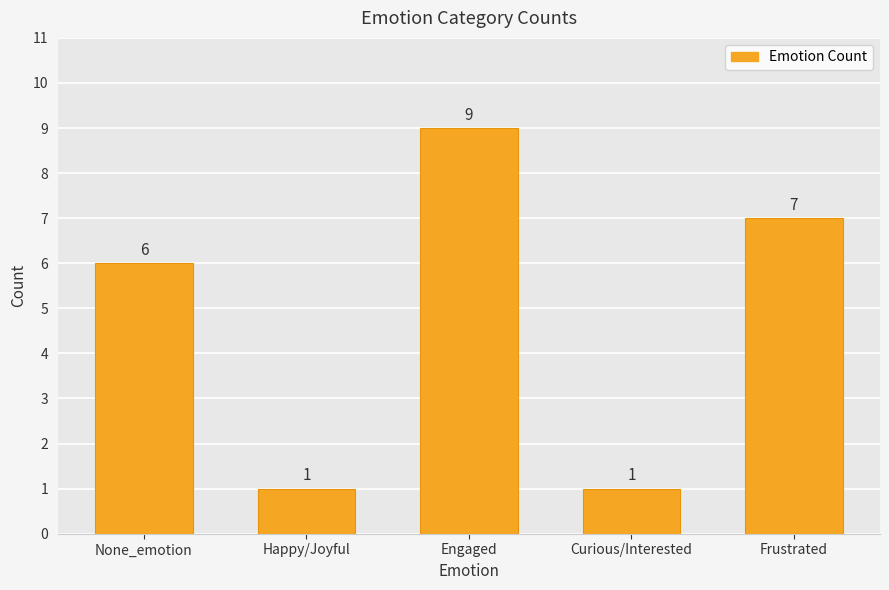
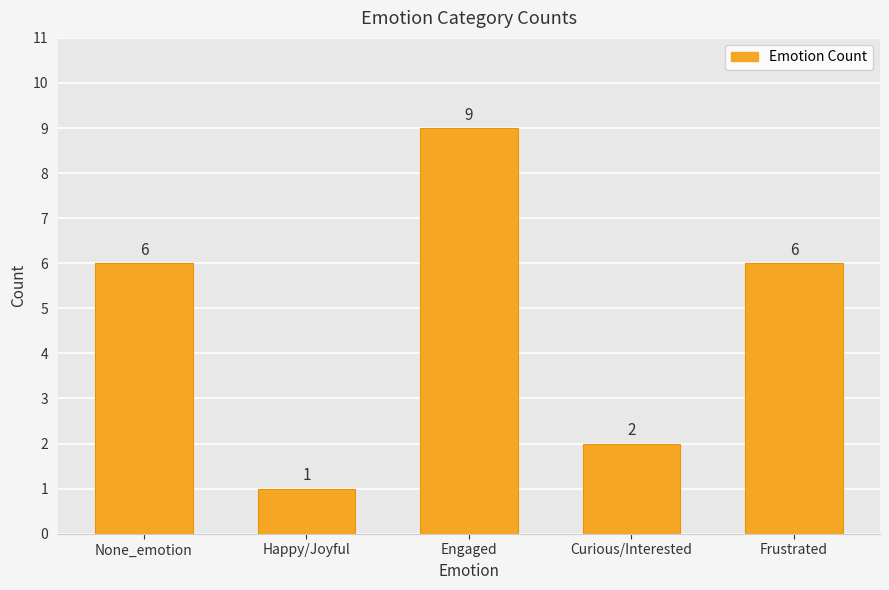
  {
    "None_emotion": 6,
    "Happy/Joyful": 1,
    "Engaged": 9,
-   "Curious/Interested": 1,
-   "Frustrated": 7
+   "Curious/Interested": 2,
+   "Frustrated": 6
  }
